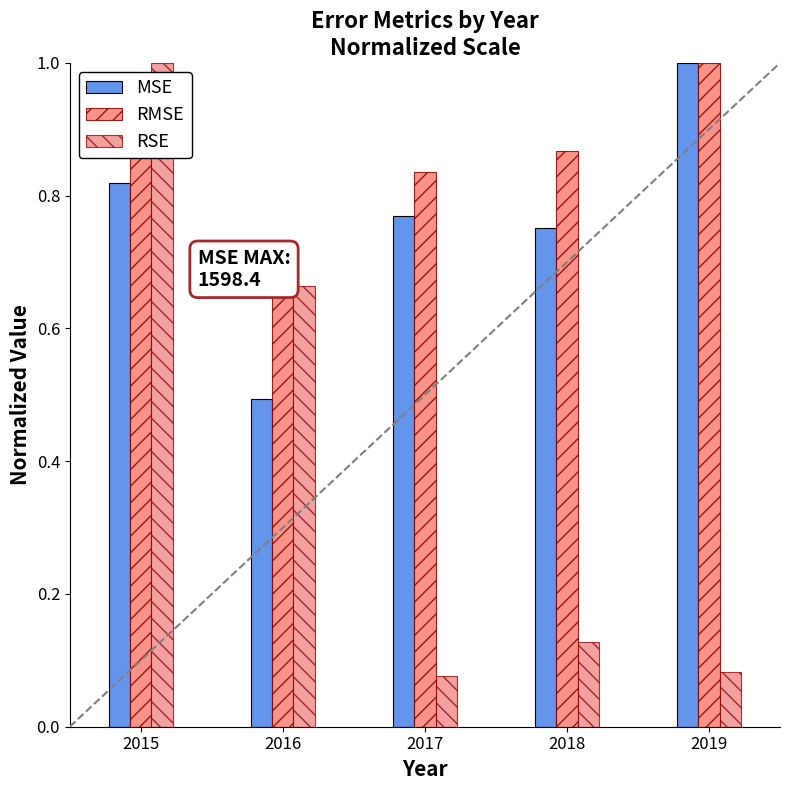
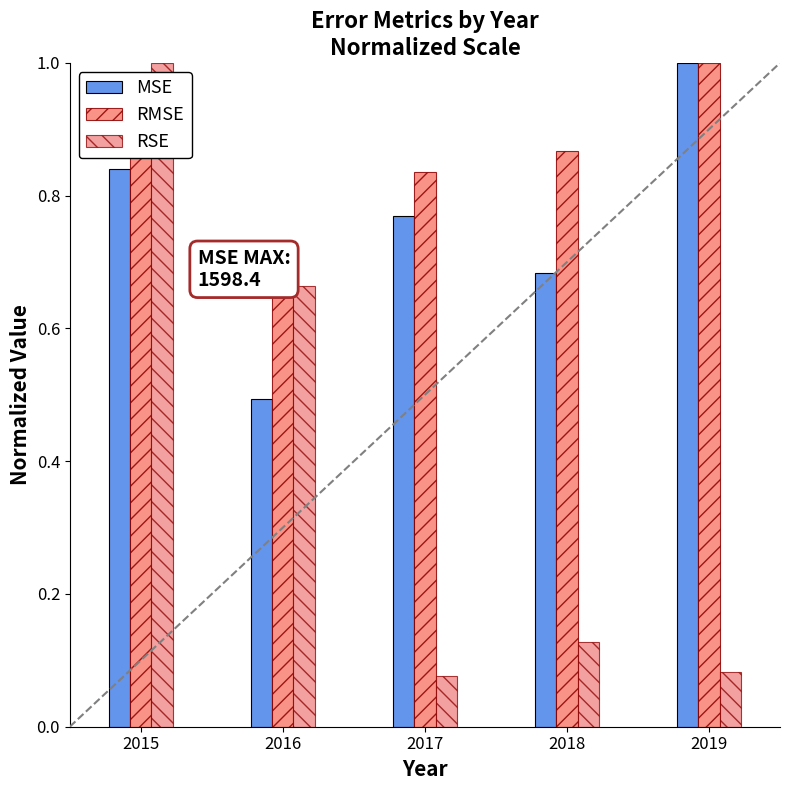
  {
    "MSE": {
-     "2015": 0.82,
+     "2015": 0.84,
      "2016": 0.49,
      "2017": 0.77,
-     "2018": 0.75,
+     "2018": 0.68,
      "2019": 1.00
    }
  }
